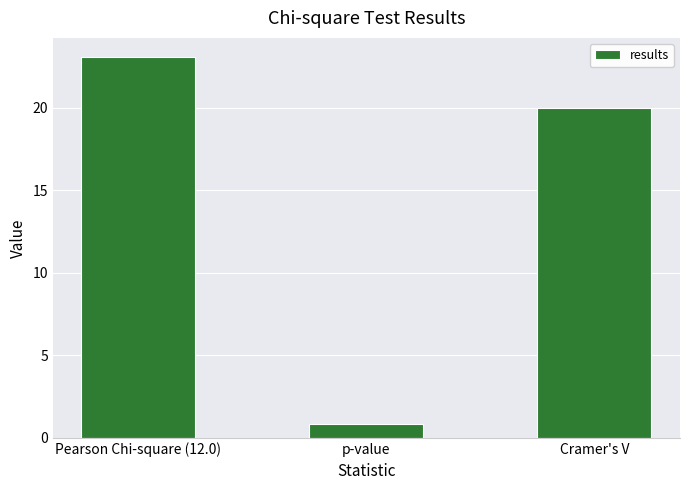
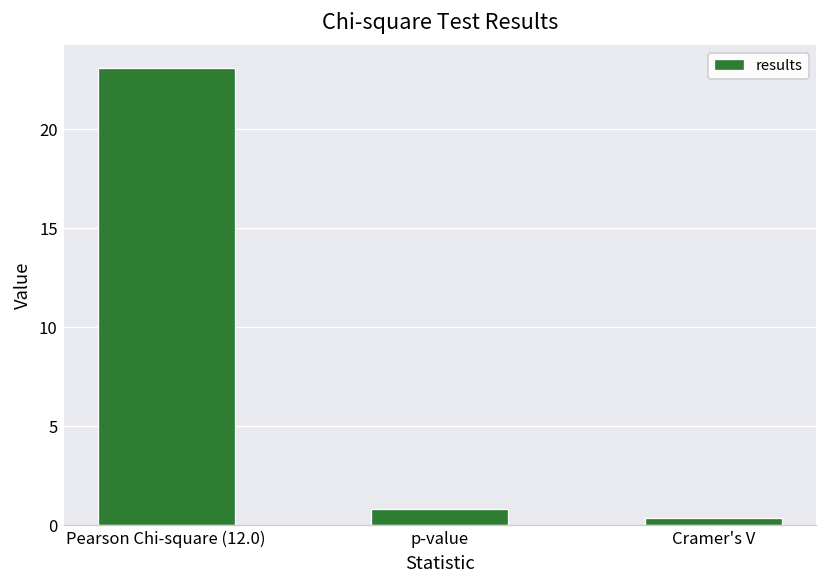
  {
    "Pearson Chi-square (12.0)": 23.1,
    "p-value": 0.8,
-   "Cramer's V": 20.0
+   "Cramer's V": 0.4
  }
